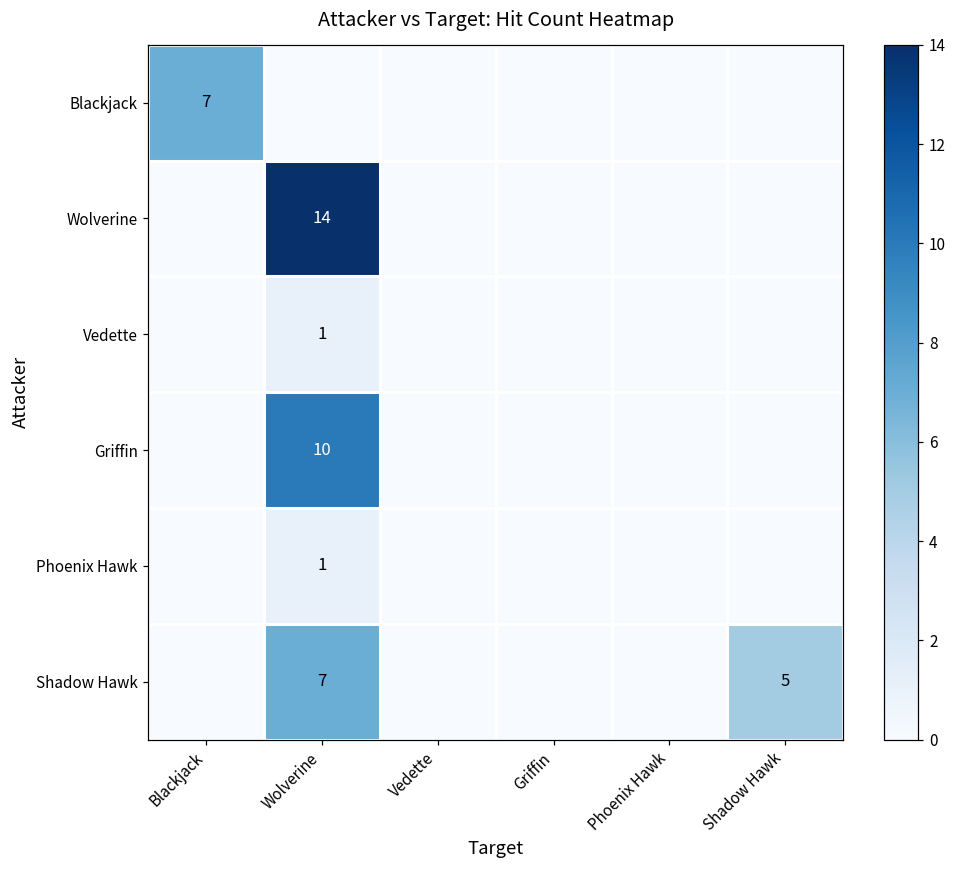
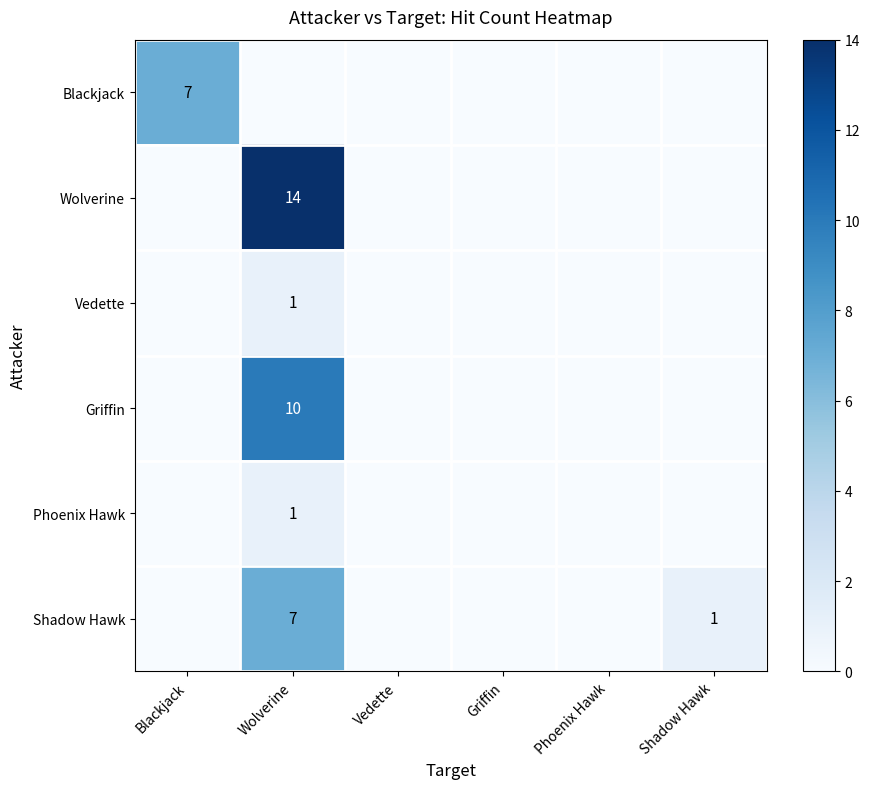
  {
    "Blackjack": {
      "Blackjack": 7
    },
    "Wolverine": {
      "Wolverine": 14
    },
    "Vedette": {
      "Wolverine": 1
    },
    "Griffin": {
      "Wolverine": 10
    },
    "Phoenix Hawk": {
      "Wolverine": 1
    },
    "Shadow Hawk": {
      "Wolverine": 7,
-     "Shadow Hawk": 5
+     "Shadow Hawk": 1
    }
  }
